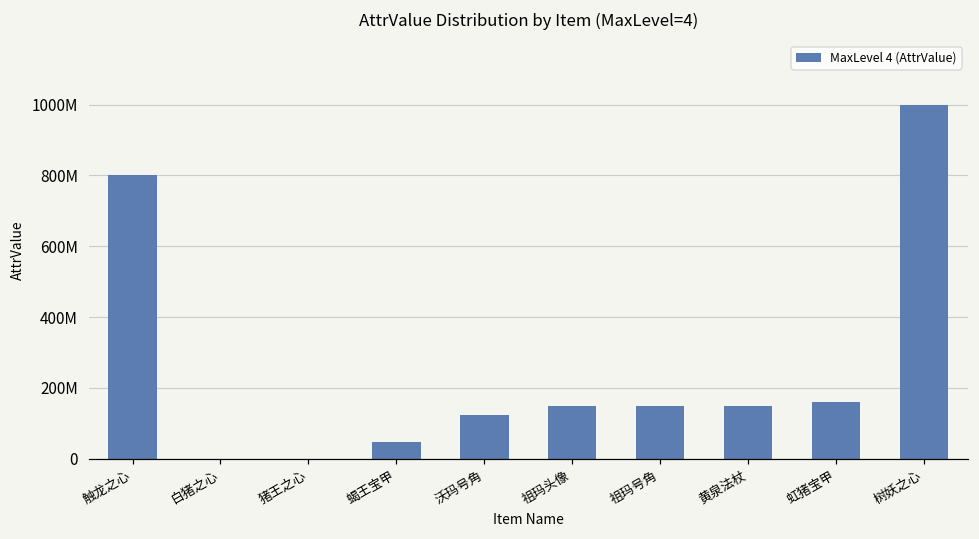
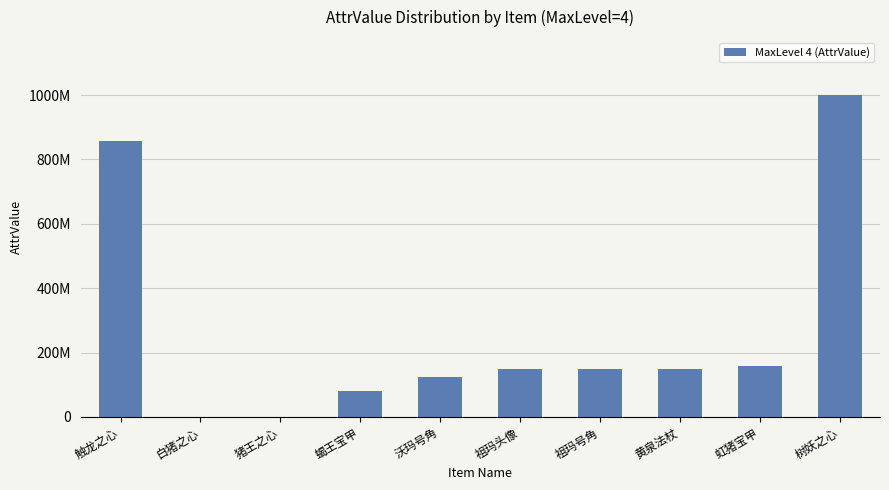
  {
-   "触龙之心": 800000000,
-   "蝎王宝甲": 50000000,
+   "触龙之心": 860000000,
+   "蝎王宝甲": 80000000,
    "沃玛号角": 120000000,
    "祖玛头像": 150000000,
    "祖玛号角": 150000000,
    "黄泉法杖": 150000000,
    "虹猪宝甲": 160000000,
    "树妖之心": 1000000000
  }
